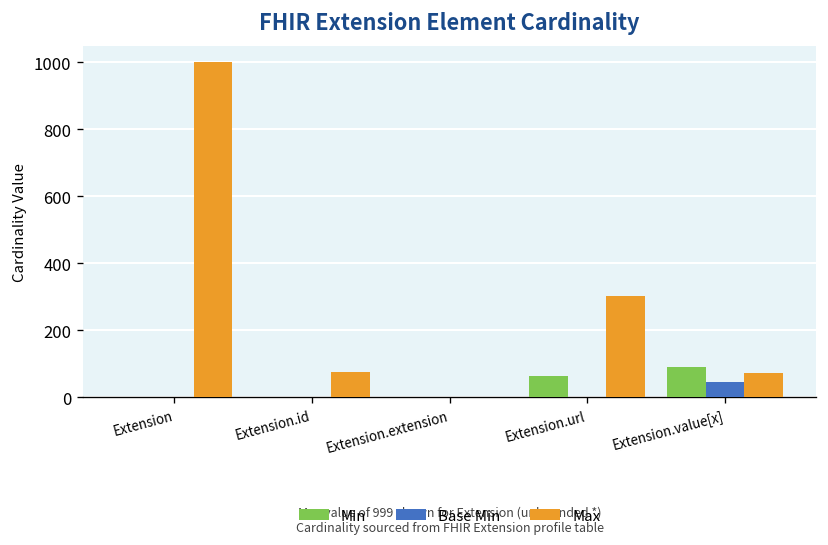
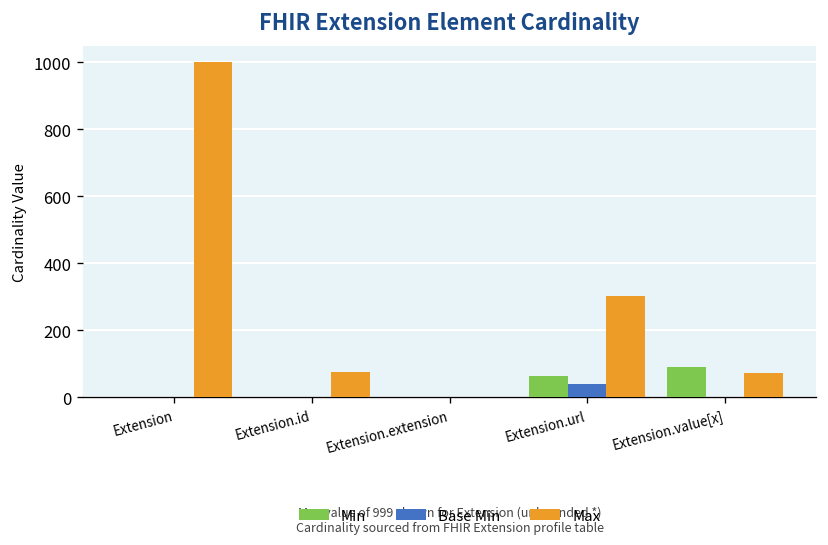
  {
    "Min": {
      "Extension": 0,
      "Extension.id": 0,
      "Extension.extension": 0,
      "Extension.url": 60,
      "Extension.value[x]": 90
    },
    "Base Min": {
      "Extension": 0,
      "Extension.id": 0,
      "Extension.extension": 0,
-     "Extension.url": 0,
-     "Extension.value[x]": 40
+     "Extension.url": 40,
+     "Extension.value[x]": 0
    },
    "Max": {
      "Extension": 1000,
      "Extension.id": 80,
      "Extension.extension": 0,
      "Extension.url": 300,
      "Extension.value[x]": 70
    }
  }
